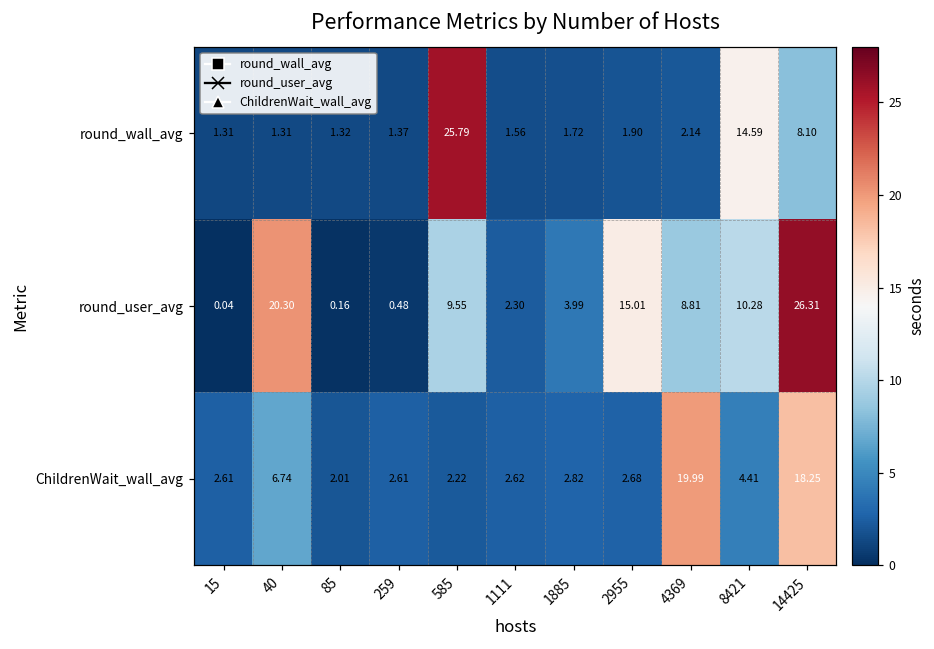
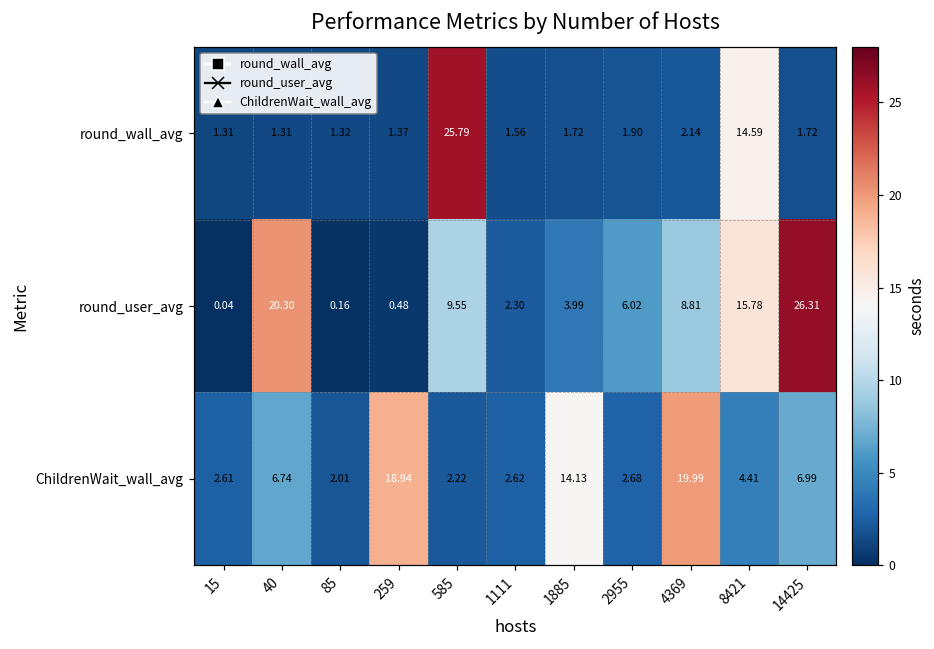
  {
    "round_wall_avg": {
      "15": 1.31,
      "40": 1.31,
      "85": 1.32,
      "259": 1.37,
      "585": 25.79,
      "1111": 1.56,
      "1885": 1.72,
      "2955": 1.90,
      "4369": 2.14,
      "8421": 14.59,
-     "14425": 8.10
+     "14425": 1.72
    },
    "round_user_avg": {
      "15": 0.04,
      "40": 20.30,
      "85": 0.16,
      "259": 0.48,
      "585": 9.55,
      "1111": 2.30,
      "1885": 3.99,
-     "2955": 15.01,
+     "2955": 6.02,
      "4369": 8.81,
-     "8421": 10.28,
+     "8421": 15.78,
      "14425": 26.31
    },
    "ChildrenWait_wall_avg": {
      "15": 2.61,
      "40": 6.74,
      "85": 2.01,
-     "259": 2.61,
+     "259": 18.94,
      "585": 2.22,
      "1111": 2.62,
-     "1885": 2.82,
+     "1885": 14.13,
      "2955": 2.68,
      "4369": 19.99,
      "8421": 4.41,
-     "14425": 18.25
+     "14425": 6.99
    }
  }
